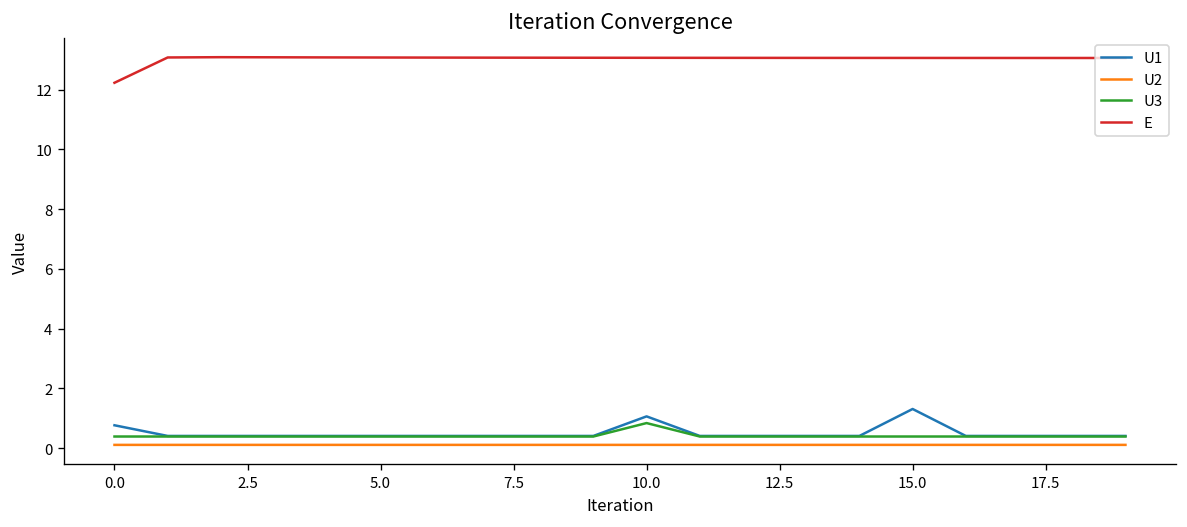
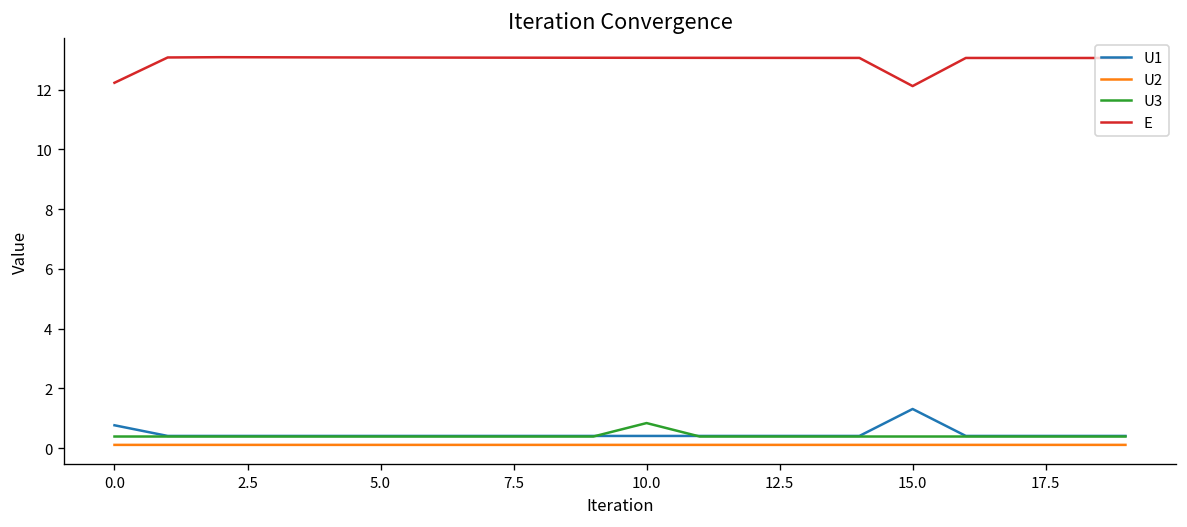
  {
    "U1": {
      "0.0": 0.8,
-     "10.0": 1.1,
+     "10.0": 0.4,
      "15.0": 1.3
    },
    "U2": {
      "0.0": 0.1,
      "5.0": 0.1,
      "10.0": 0.1,
      "15.0": 0.1
    },
    "U3": {
      "0.0": 0.4,
      "10.0": 0.8,
      "15.0": 0.4
    },
    "E": {
      "0.0": 12.2,
      "5.0": 13.1,
      "10.0": 13.1,
-     "15.0": 13.1
+     "15.0": 12.1
    }
  }
